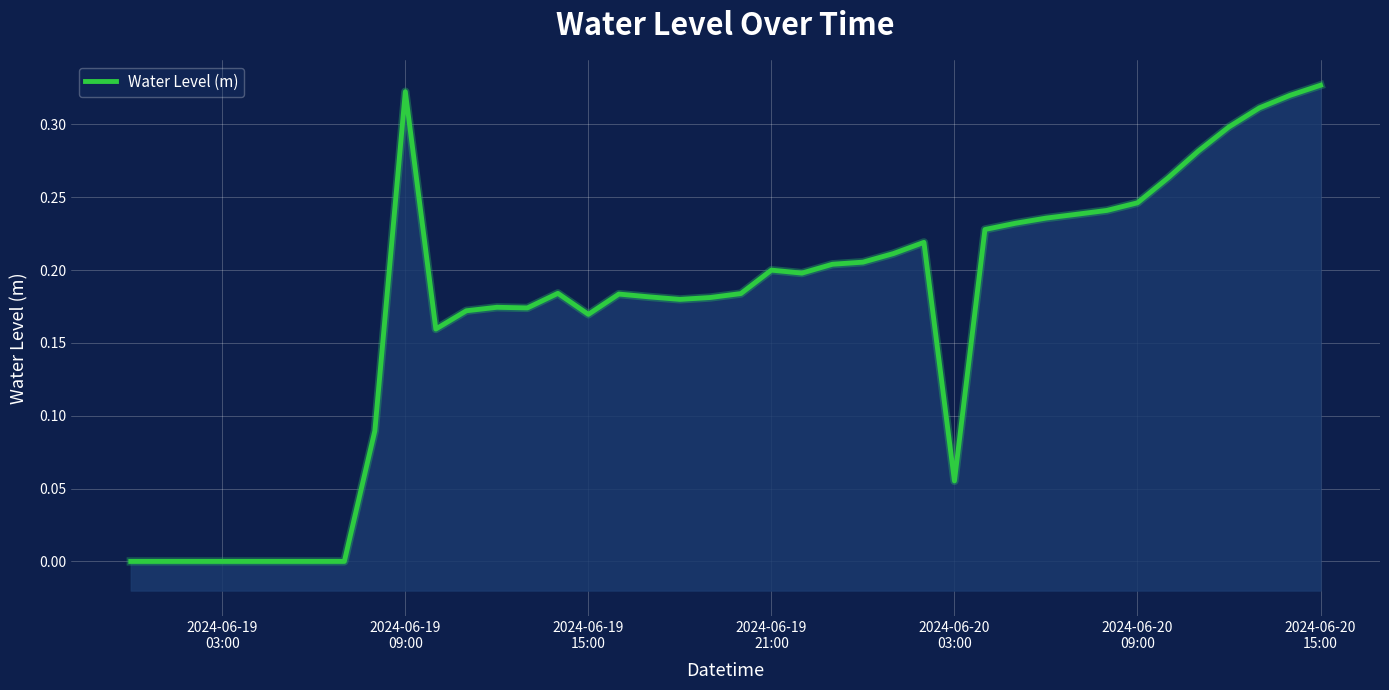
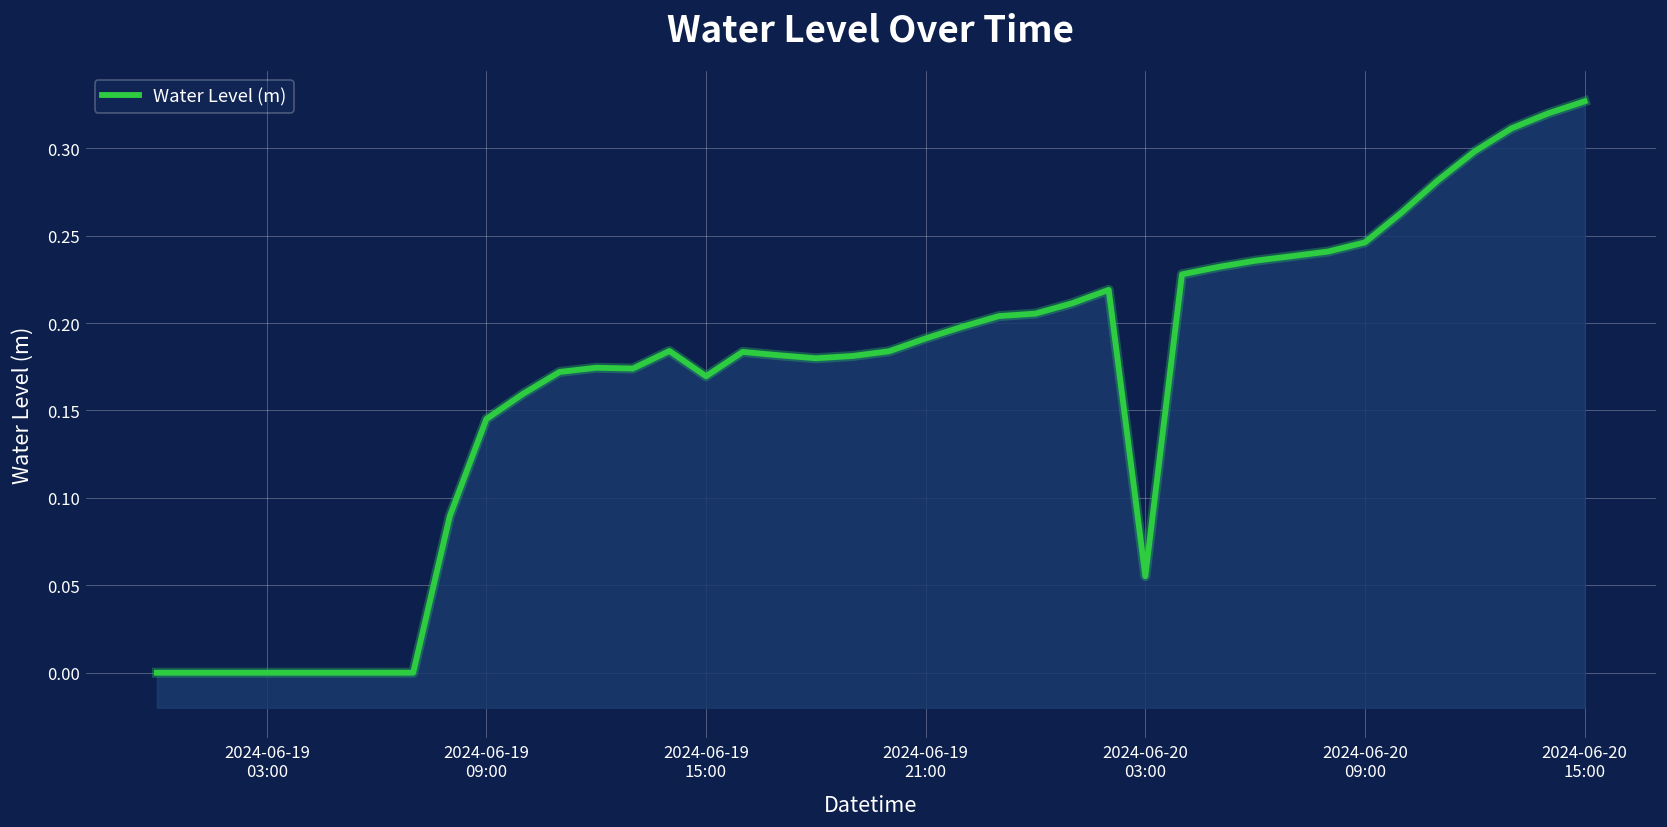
  {
    "2024-06-19 03:00": 0.000,
-   "2024-06-19 09:00": 0.322,
+   "2024-06-19 09:00": 0.145,
    "2024-06-19 15:00": 0.170,
-   "2024-06-19 21:00": 0.200,
+   "2024-06-19 21:00": 0.191,
    "2024-06-20 03:00": 0.055,
    "2024-06-20 09:00": 0.246,
    "2024-06-20 15:00": 0.327
  }
